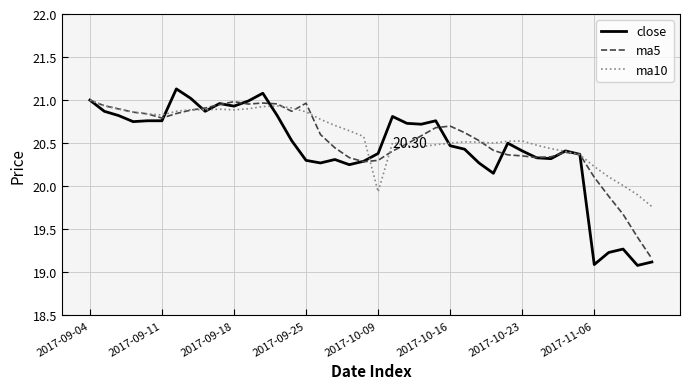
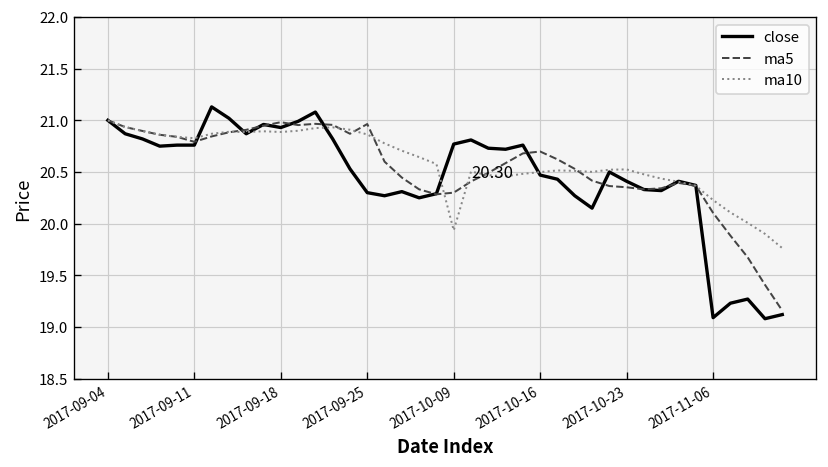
  {
    "close": {
      "2017-09-11": 20.8,
      "2017-09-18": 20.9,
      "2017-09-25": 20.3,
-     "2017-10-09": 20.4,
+     "2017-10-09": 20.8,
      "2017-10-23": 20.4,
      "2017-11-06": 19.1
    },
    "ma5": {
      "2017-09-11": 20.8,
      "2017-09-18": 21.0,
      "2017-09-25": 21.0,
      "2017-10-16": 20.7,
      "2017-10-23": 20.4,
      "2017-11-06": 20.1
    },
    "ma10": {
      "2017-09-11": 20.8,
      "2017-09-18": 20.9,
      "2017-09-25": 20.9,
      "2017-10-09": 19.9,
      "2017-10-23": 20.5,
      "2017-11-06": 20.2
    }
  }
